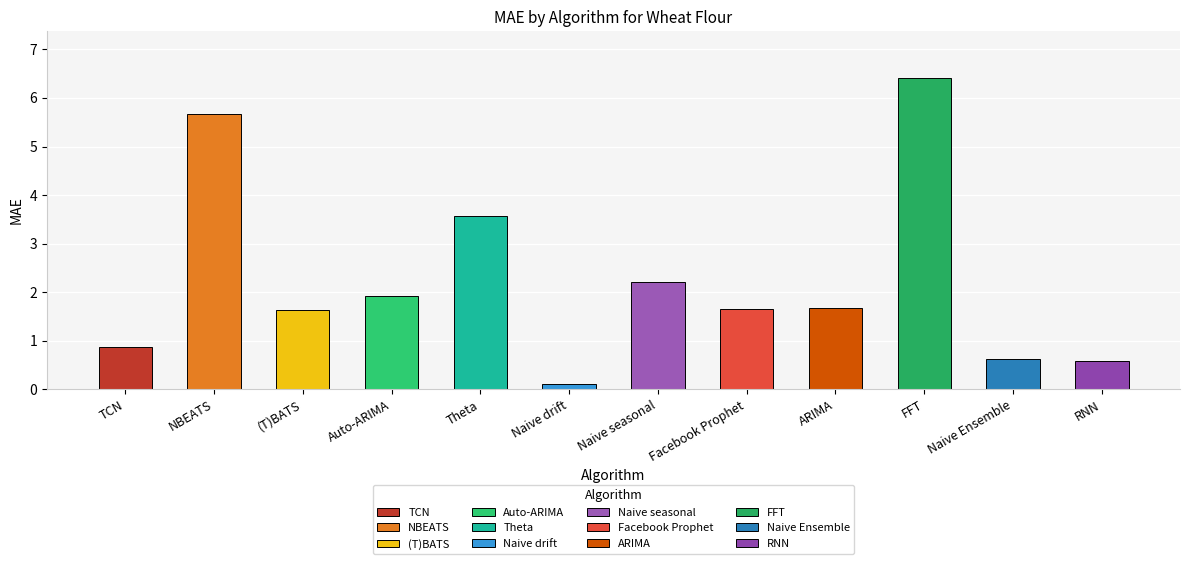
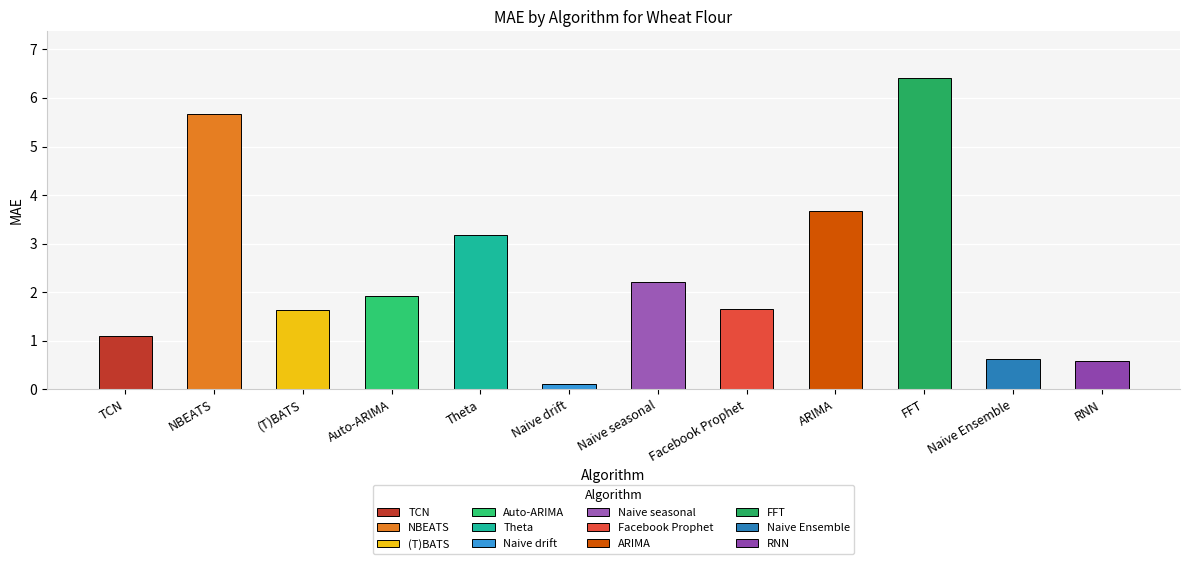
  {
-   "TCN": 0.9,
+   "TCN": 1.1,
    "NBEATS": 5.7,
    "(T)BATS": 1.6,
    "Auto-ARIMA": 1.9,
-   "Theta": 3.6,
+   "Theta": 3.2,
    "Naive drift": 0.1,
    "Naive seasonal": 2.2,
    "Facebook Prophet": 1.7,
-   "ARIMA": 1.7,
+   "ARIMA": 3.7,
    "FFT": 6.4,
    "Naive Ensemble": 0.6,
    "RNN": 0.6
  }
